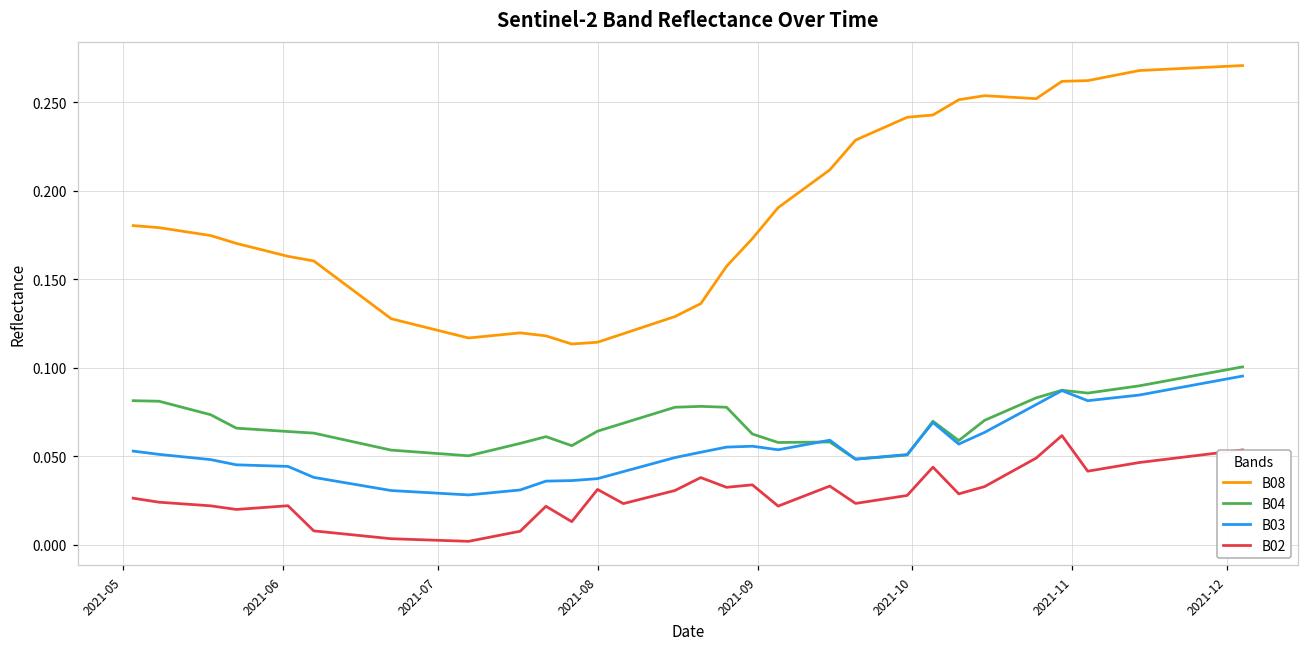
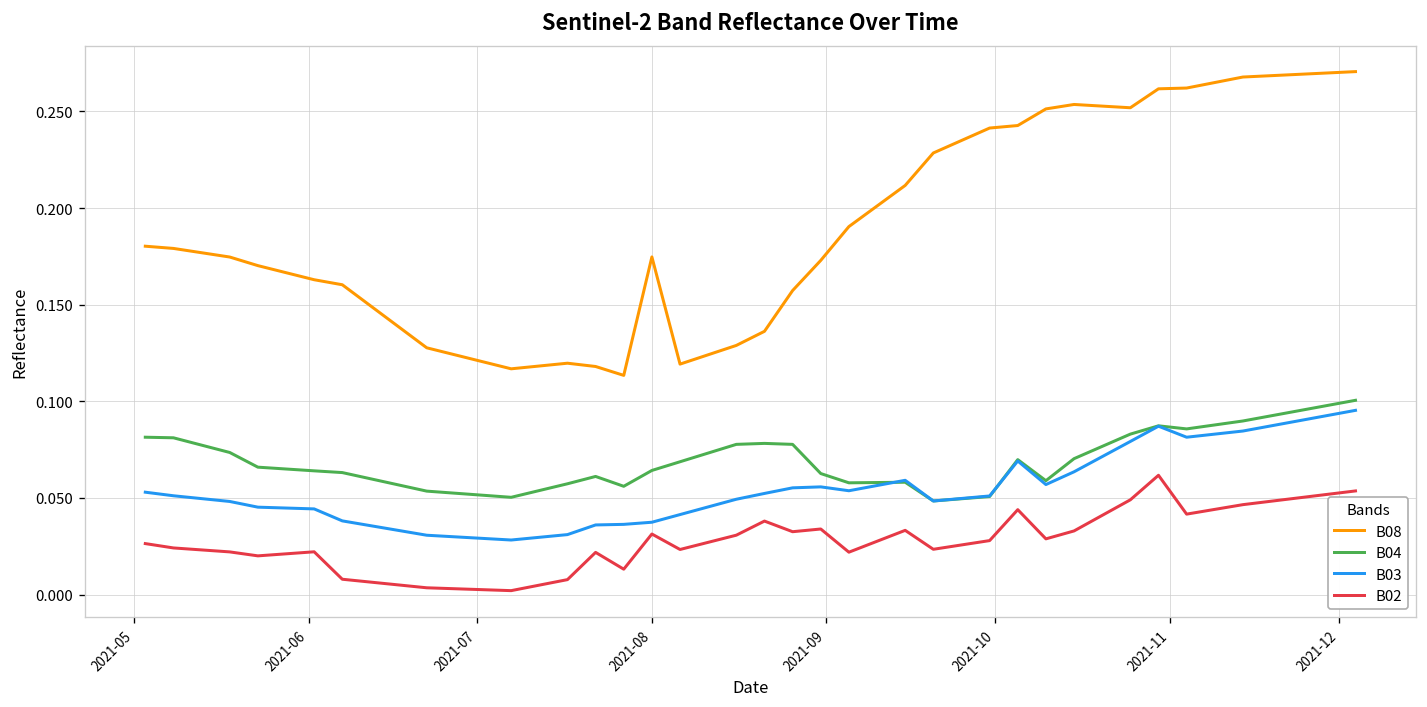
  {
    "B08": {
-     "2021-08": 0.114
+     "2021-08": 0.175
    },
    "B04": {
      "2021-08": 0.064
    },
    "B03": {
      "2021-08": 0.037
    },
    "B02": {
      "2021-08": 0.031
    }
  }
